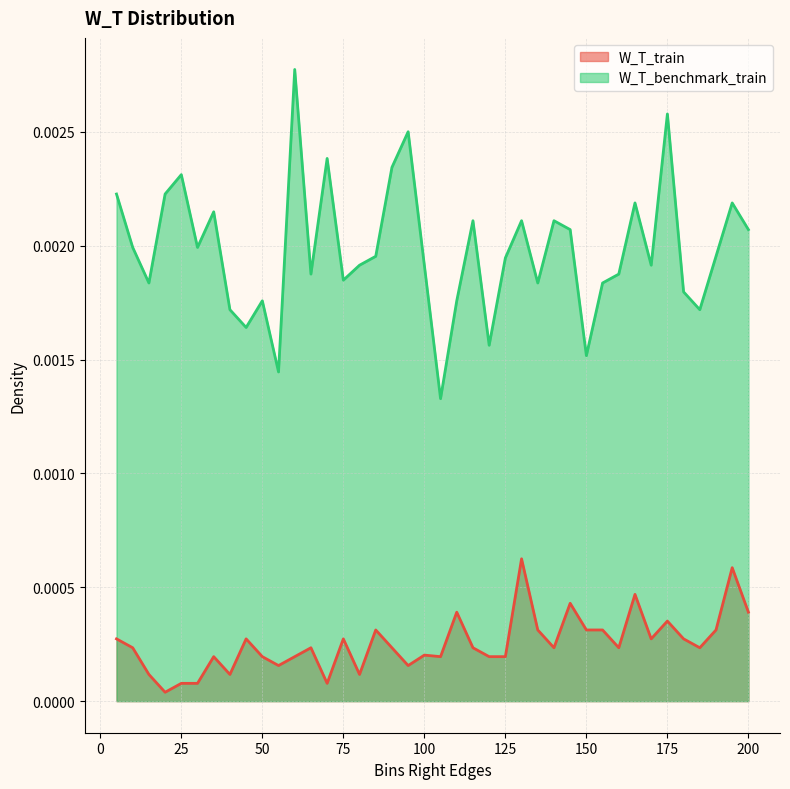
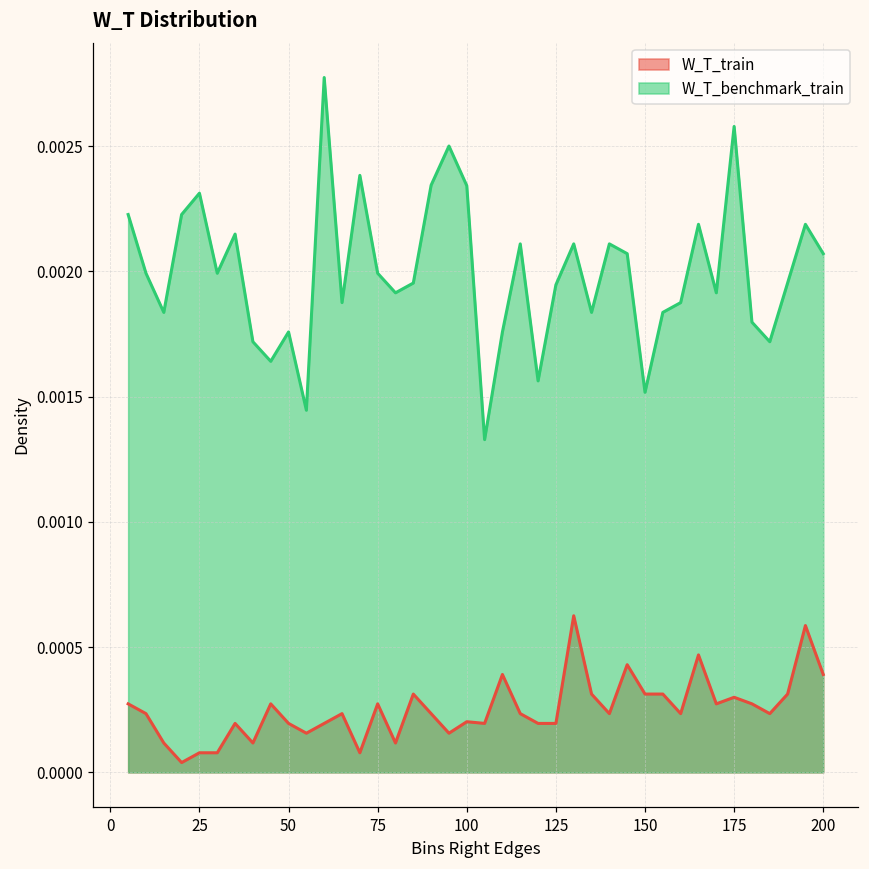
  {
    "W_T_train": {
      "25": 0.00008,
      "50": 0.00020,
      "75": 0.00027,
      "100": 0.00020,
      "125": 0.00020,
      "150": 0.00031,
-     "175": 0.00035,
+     "175": 0.00030,
      "200": 0.00039
    },
    "W_T_benchmark_train": {
      "25": 0.00231,
      "50": 0.00176,
-     "75": 0.00185,
-     "100": 0.00191,
+     "75": 0.00199,
+     "100": 0.00234,
      "125": 0.00195,
      "150": 0.00152,
      "175": 0.00258,
      "200": 0.00207
    }
  }
